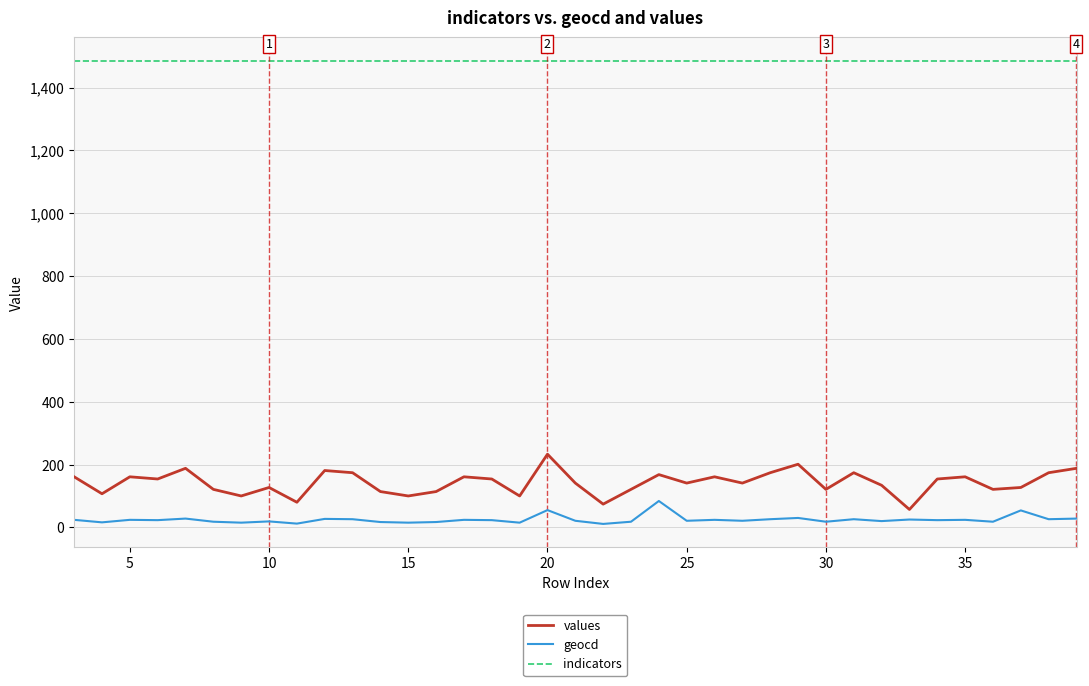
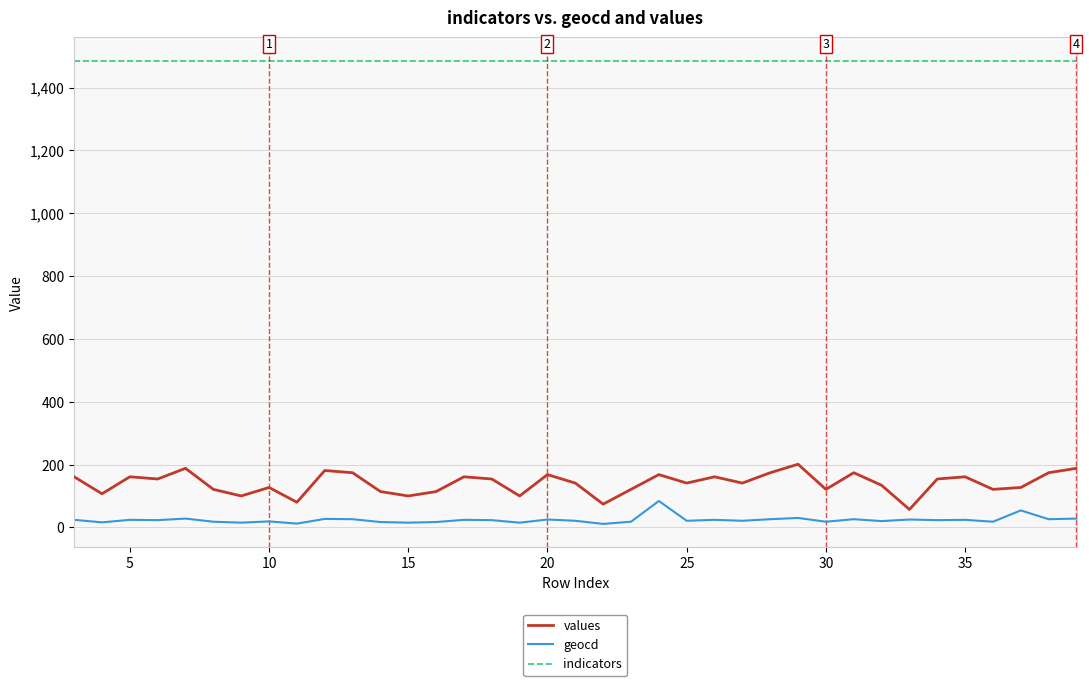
  {
    "values": {
      "5": "160",
      "10": "130",
      "15": "100",
-     "20": "230",
+     "20": "170",
      "25": "140",
      "30": "120",
      "35": "160"
    },
    "geocd": {
      "5": "20",
      "10": "20",
      "15": "20",
-     "20": "60",
+     "20": "30",
      "25": "20",
      "30": "20",
      "35": "20"
    },
    "indicators": {
      "5": "1,490",
      "15": "1,490",
      "25": "1,490",
      "35": "1,490"
    }
  }
